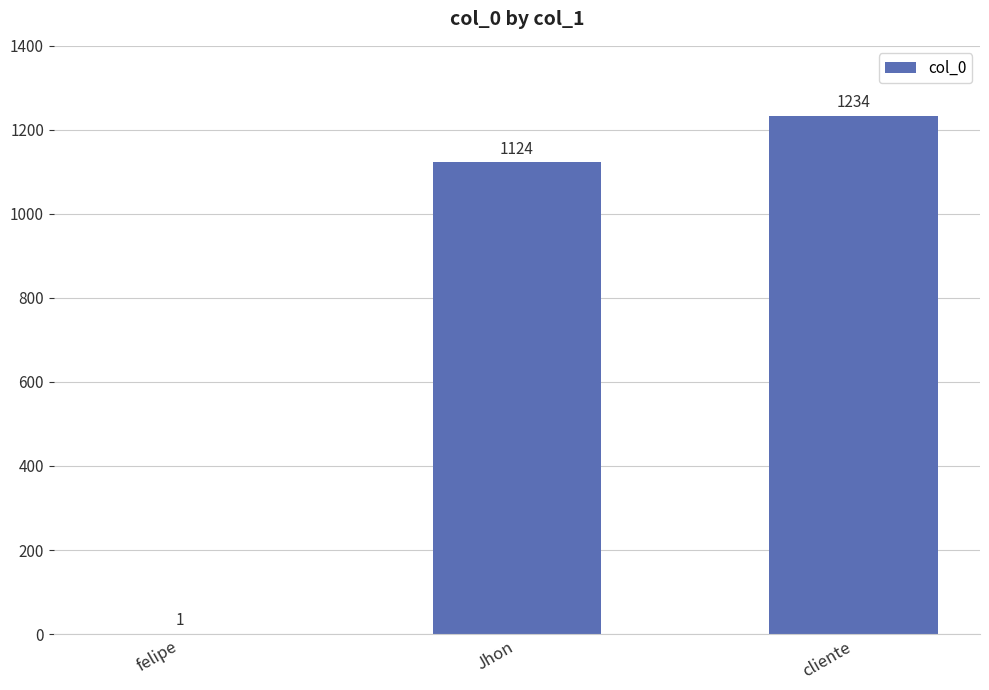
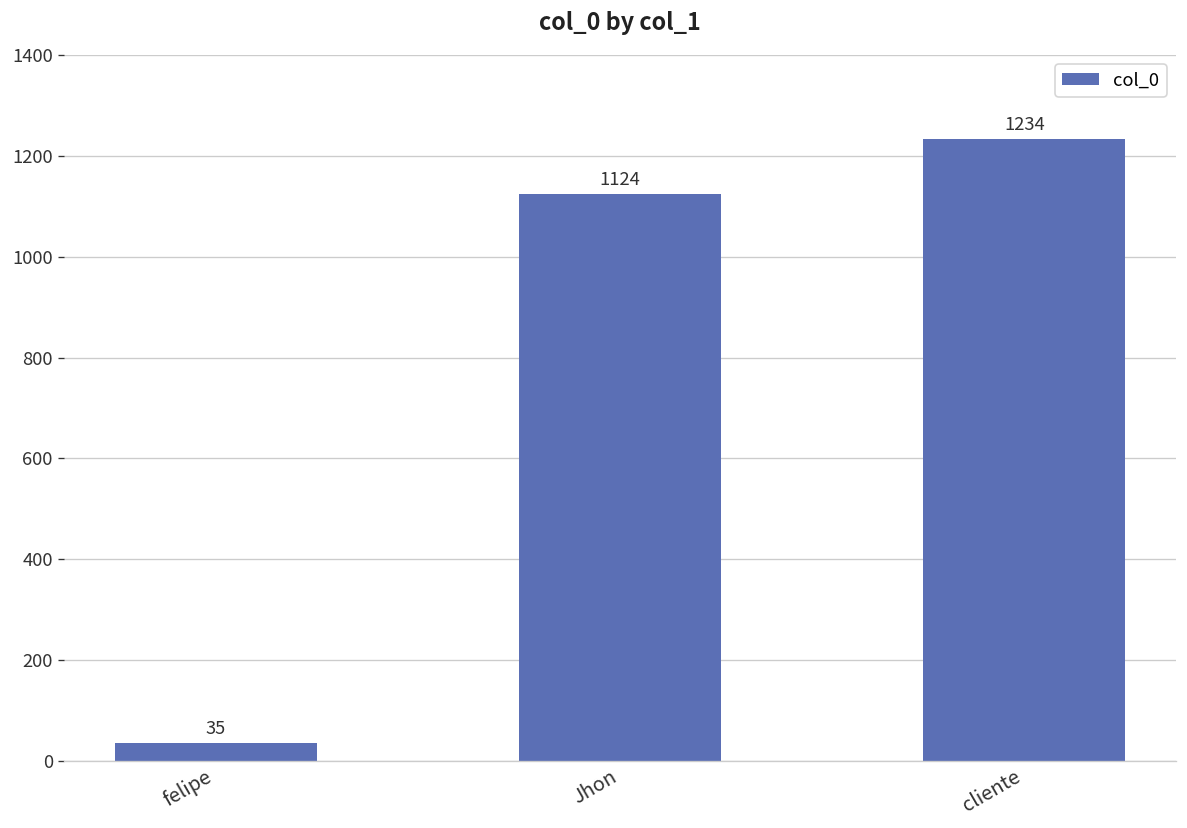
  {
-   "felipe": 1,
+   "felipe": 35,
    "Jhon": 1124,
    "cliente": 1234
  }
